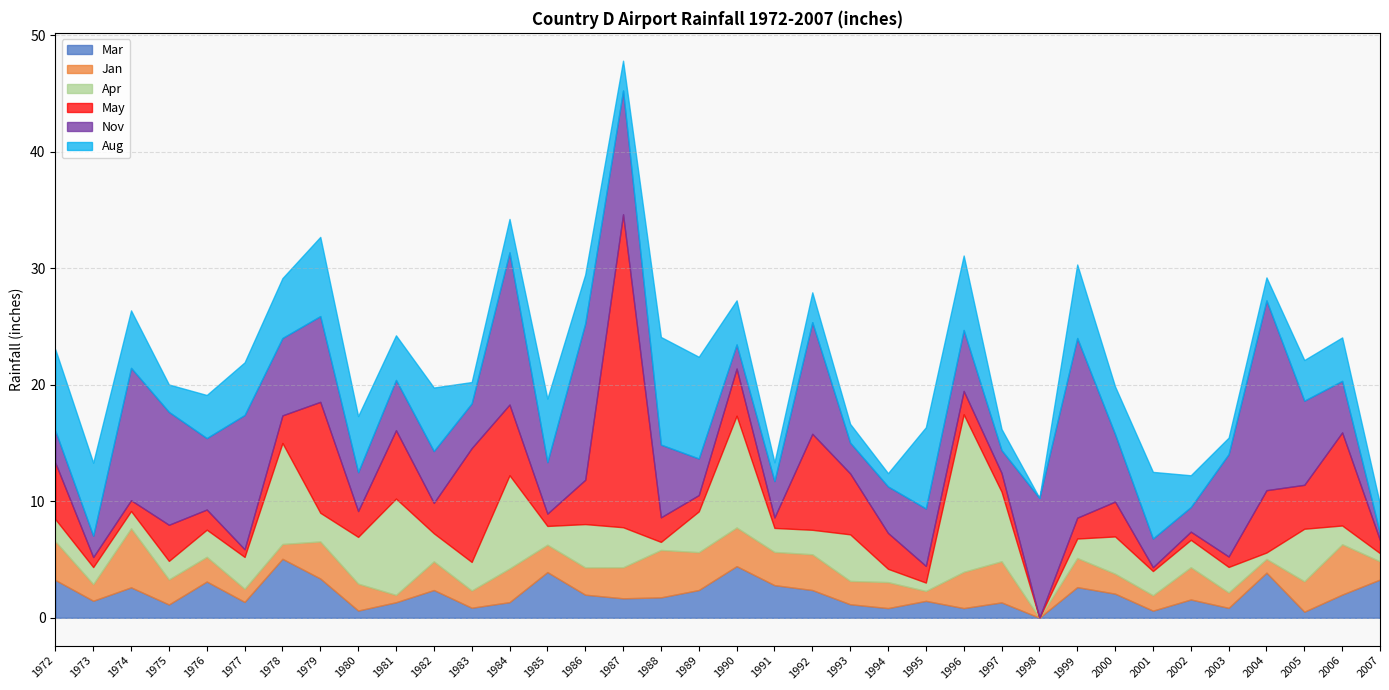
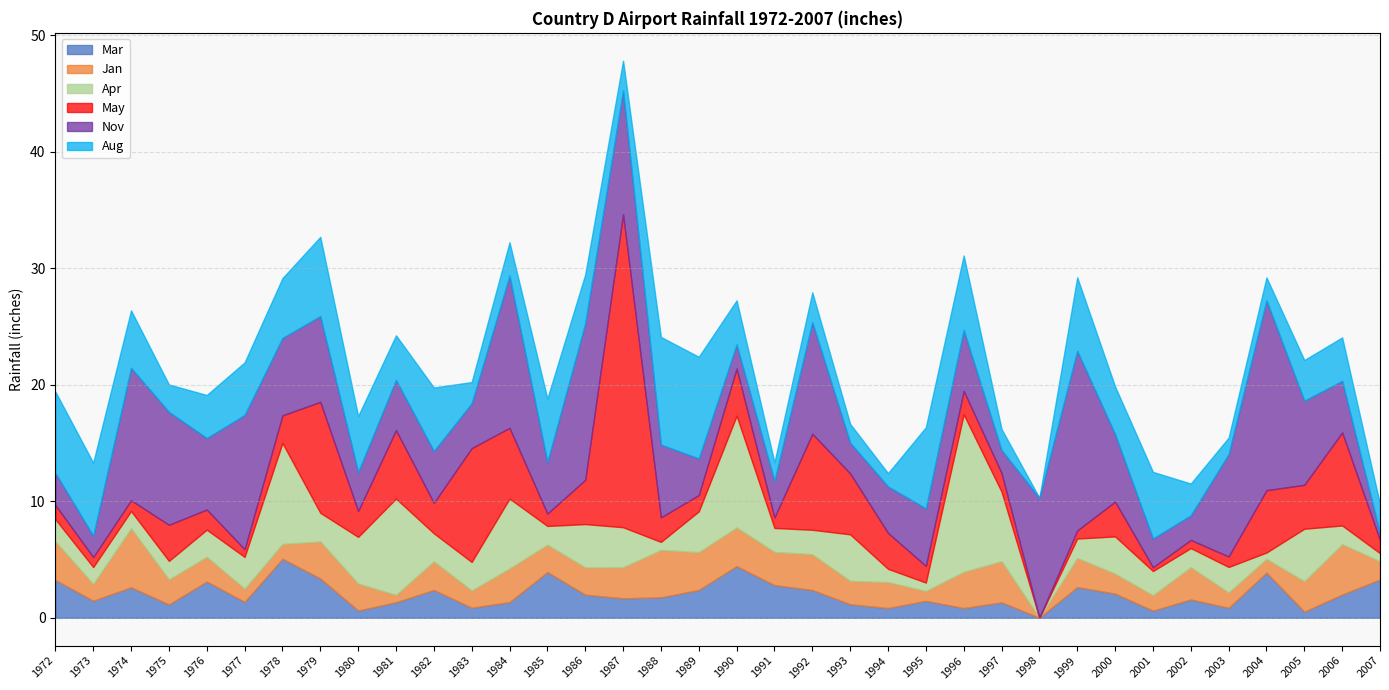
  {
    "Apr": {
      "1972": 1.9,
      "1973": 1.5,
      "1974": 1.5,
      "1975": 1.6,
      "1976": 2.3,
      "1977": 2.7,
      "1978": 8.7,
      "1979": 2.5,
      "1980": 4.0,
      "1981": 8.3,
      "1982": 2.4,
      "1983": 2.5,
-     "1984": 8,
+     "1984": 6,
      "1985": 1.6,
      "1986": 3.7,
      "1987": 3.4,
      "1988": 0.7,
      "1989": 3.5,
      "1990": 9.6,
      "1991": 2.1,
      "1992": 2.1,
      "1993": 4.0,
      "1994": 1.1,
      "1995": 0.7,
      "1996": 13.5,
      "1997": 6.0,
      "1999": 1.7,
      "2000": 3.2,
      "2001": 2.1,
-     "2002": 2.3,
+     "2002": 1.6,
      "2003": 2.2,
      "2004": 0.5,
      "2005": 4.5,
      "2006": 1.6,
      "2007": 0.7
    },
    "May": {
-     "1972": 4.8,
+     "1972": 1.2,
      "1973": 0.9,
      "1974": 0.9,
      "1975": 3.1,
      "1976": 1.7,
      "1977": 0.7,
      "1978": 2.4,
      "1979": 9.5,
      "1980": 2.2,
      "1981": 5.9,
      "1982": 2.6,
      "1983": 9.8,
      "1984": 6.1,
      "1985": 1.1,
      "1986": 3.8,
      "1987": 26.9,
      "1988": 2.1,
      "1989": 1.4,
      "1990": 4.1,
      "1991": 0.9,
      "1992": 8.2,
      "1993": 5.2,
      "1994": 3.1,
      "1995": 1.4,
      "1996": 2.0,
      "1997": 1.6,
-     "1999": 1.8,
+     "1999": 0.7,
      "2000": 3.0,
      "2001": 0.3,
      "2002": 0.7,
      "2003": 0.9,
      "2004": 5.4,
      "2005": 3.8,
      "2006": 8.0,
      "2007": 1.1
    }
  }
